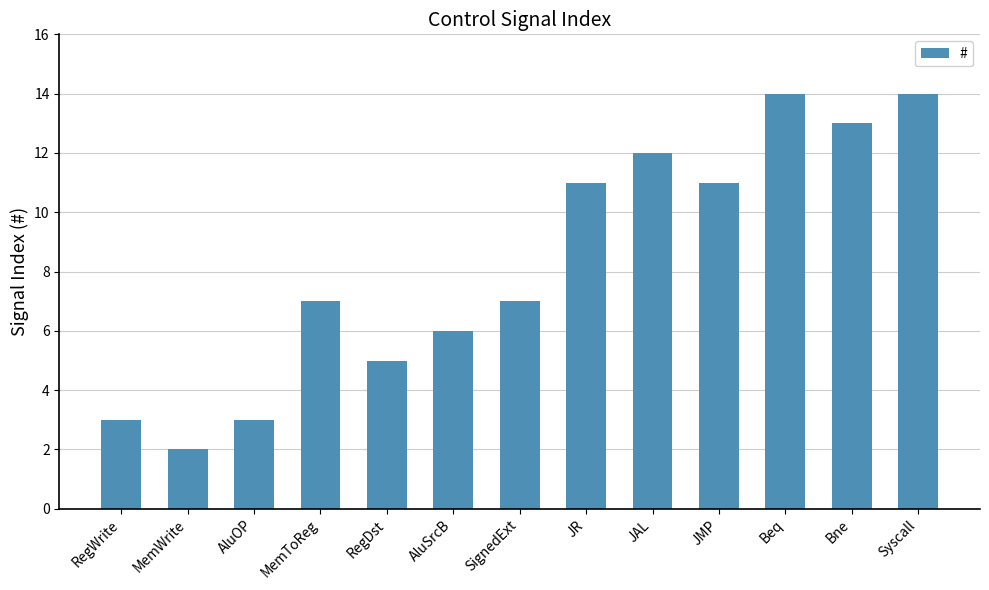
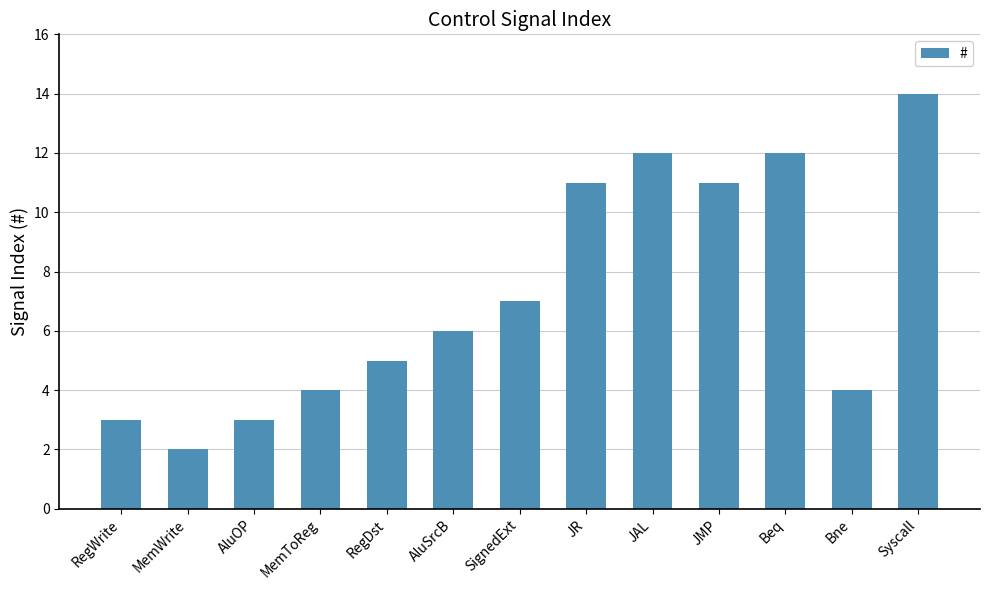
  {
    "RegWrite": 3,
    "MemWrite": 2,
    "AluOP": 3,
-   "MemToReg": 7,
+   "MemToReg": 4,
    "RegDst": 5,
    "AluSrcB": 6,
    "SignedExt": 7,
    "JR": 11,
    "JAL": 12,
    "JMP": 11,
-   "Beq": 14,
-   "Bne": 13,
+   "Beq": 12,
+   "Bne": 4,
    "Syscall": 14
  }
